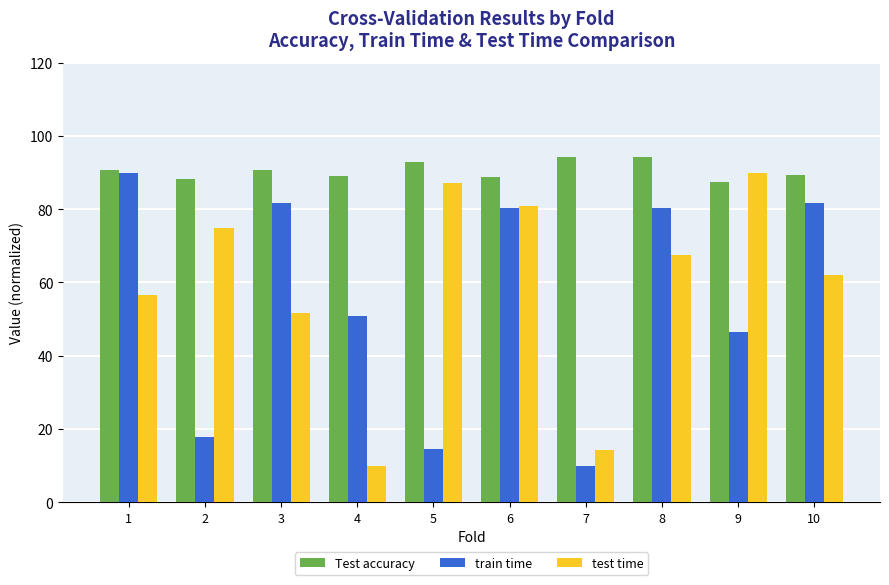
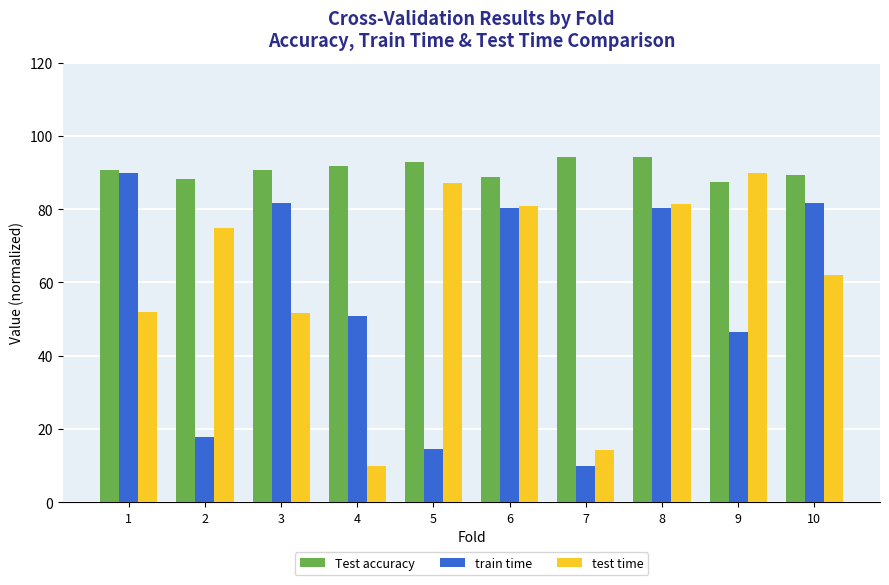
  {
    "Test accuracy": {
      "1": 91,
      "2": 88,
      "3": 91,
-     "4": 89,
+     "4": 92,
      "5": 93,
      "6": 89,
      "7": 94,
      "8": 94,
      "9": 88,
      "10": 89
    },
    "train time": {
      "1": 90,
      "2": 18,
      "3": 82,
      "4": 51,
      "5": 15,
      "6": 80,
      "7": 10,
      "8": 80,
      "9": 47,
      "10": 82
    },
    "test time": {
-     "1": 56,
+     "1": 52,
      "2": 75,
      "3": 52,
      "4": 10,
      "5": 87,
      "6": 81,
      "7": 14,
-     "8": 68,
+     "8": 81,
      "9": 90,
      "10": 62
    }
  }
